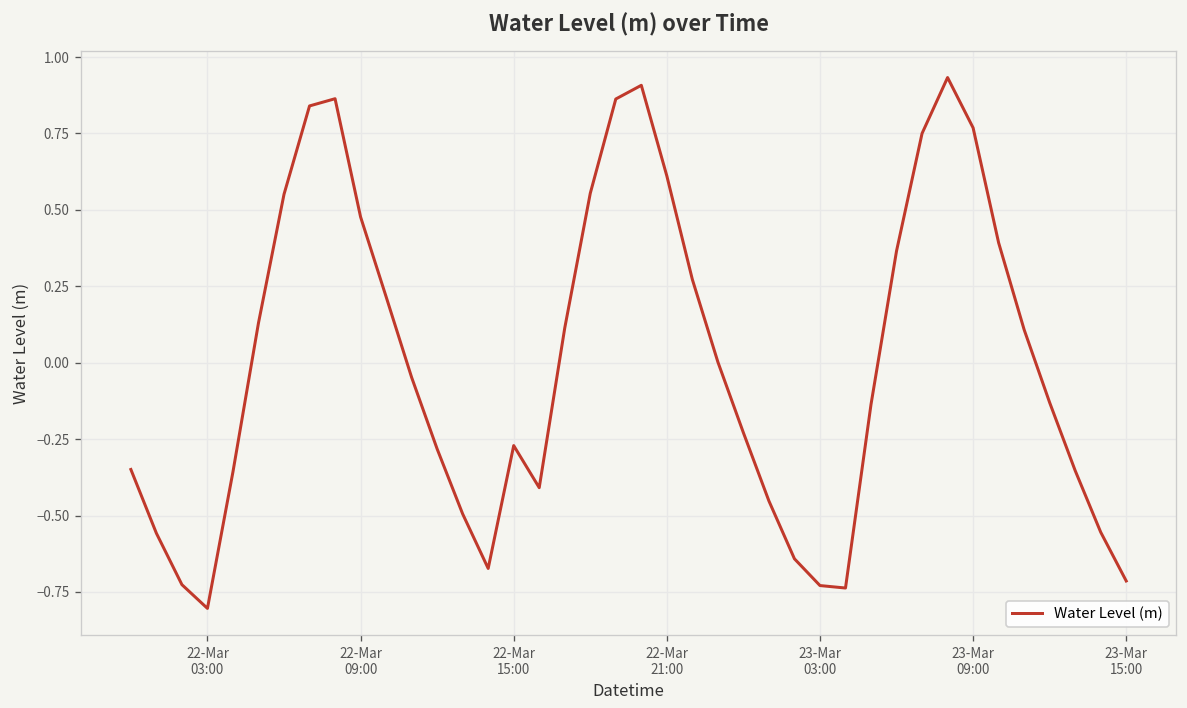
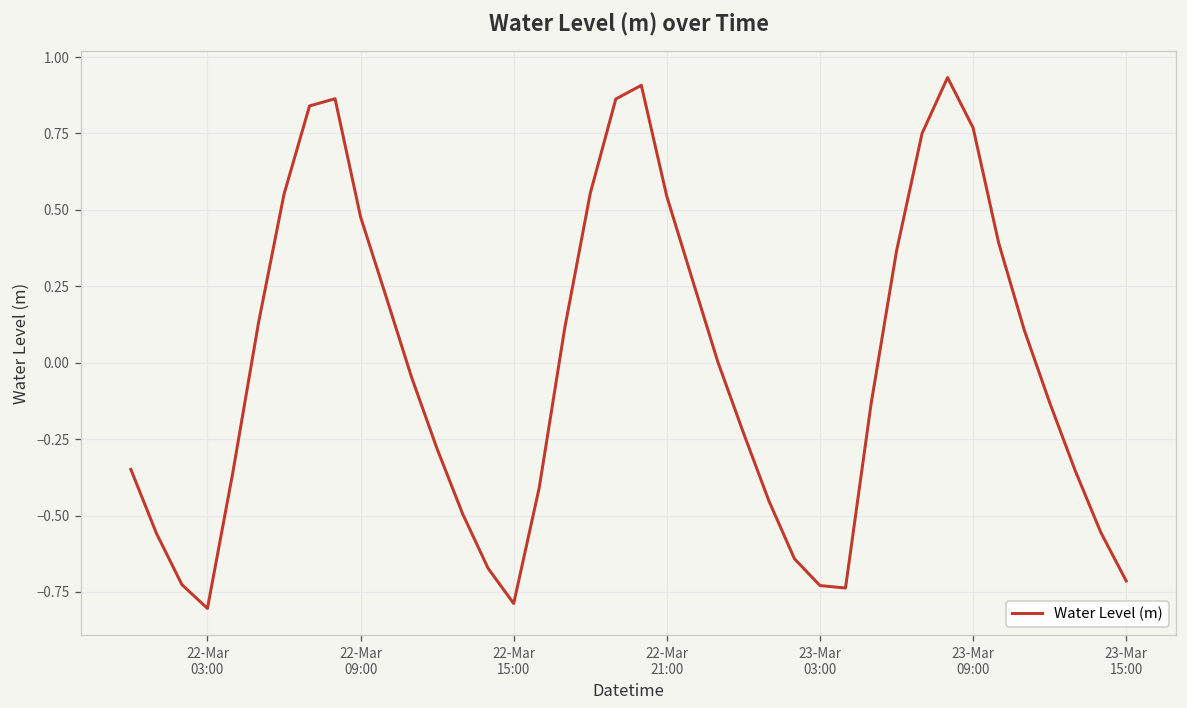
  {
    "22-Mar 03:00": -0.80,
    "22-Mar 09:00": 0.48,
-   "22-Mar 15:00": -0.27,
-   "22-Mar 21:00": 0.61,
+   "22-Mar 15:00": -0.79,
+   "22-Mar 21:00": 0.54,
    "23-Mar 03:00": -0.73,
    "23-Mar 09:00": 0.77,
    "23-Mar 15:00": -0.71
  }
